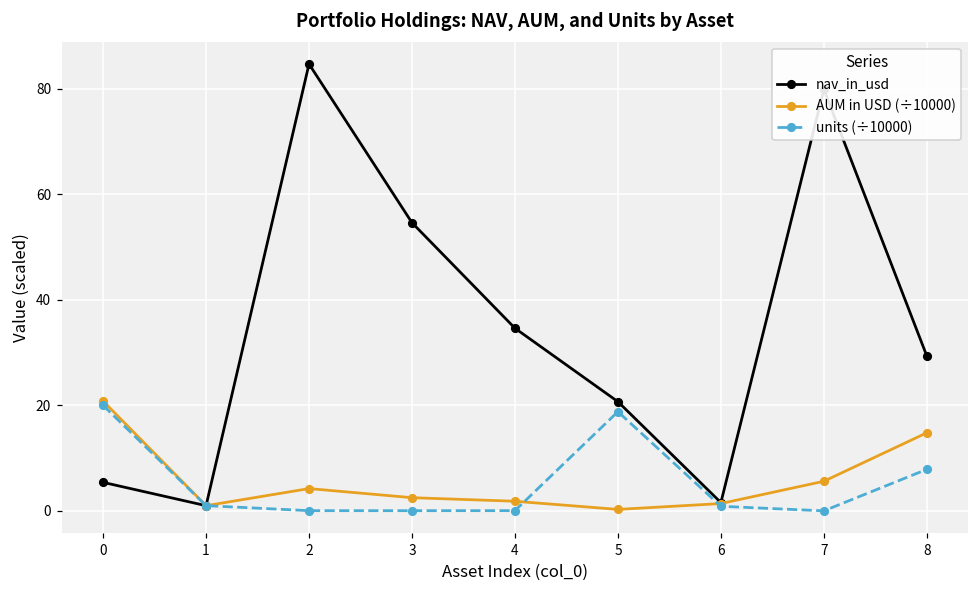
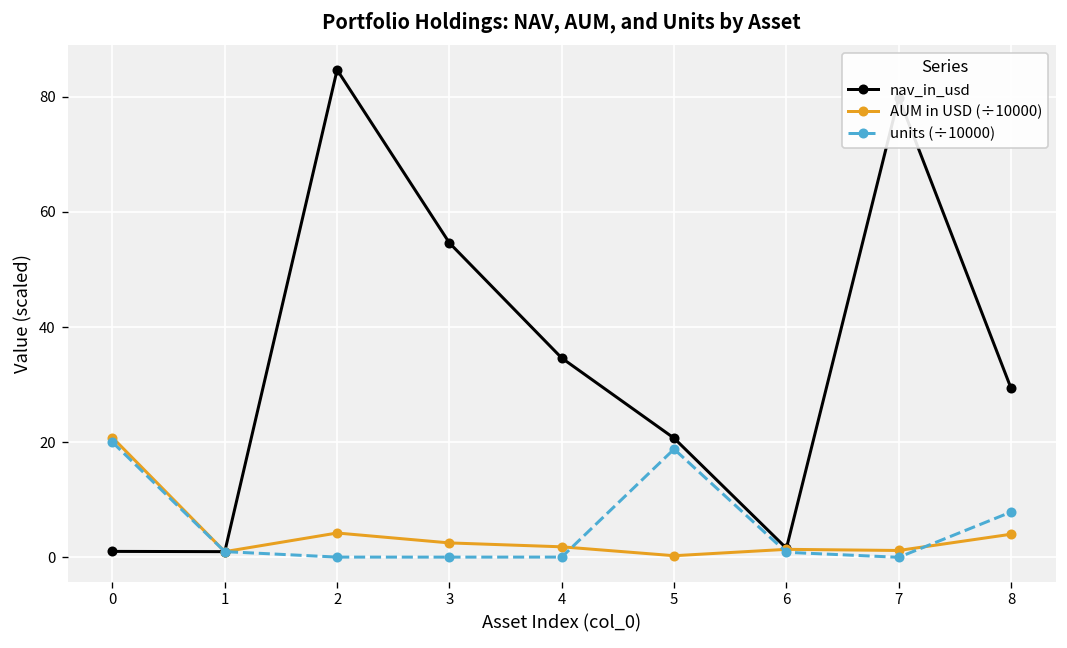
  {
    "nav_in_usd": {
-     "0": 5,
+     "0": 1,
      "2": 85,
      "3": 55,
      "4": 35,
      "5": 21,
      "8": 29
    },
    "AUM in USD (÷10000)": {
      "0": 21,
      "2": 4,
      "3": 3,
      "4": 2,
      "5": 0,
-     "7": 6,
-     "8": 15
+     "7": 1,
+     "8": 4
    },
    "units (÷10000)": {
      "0": 20,
      "2": 0,
      "3": 0,
      "4": 0,
      "5": 19,
      "7": 0,
      "8": 8
    }
  }
